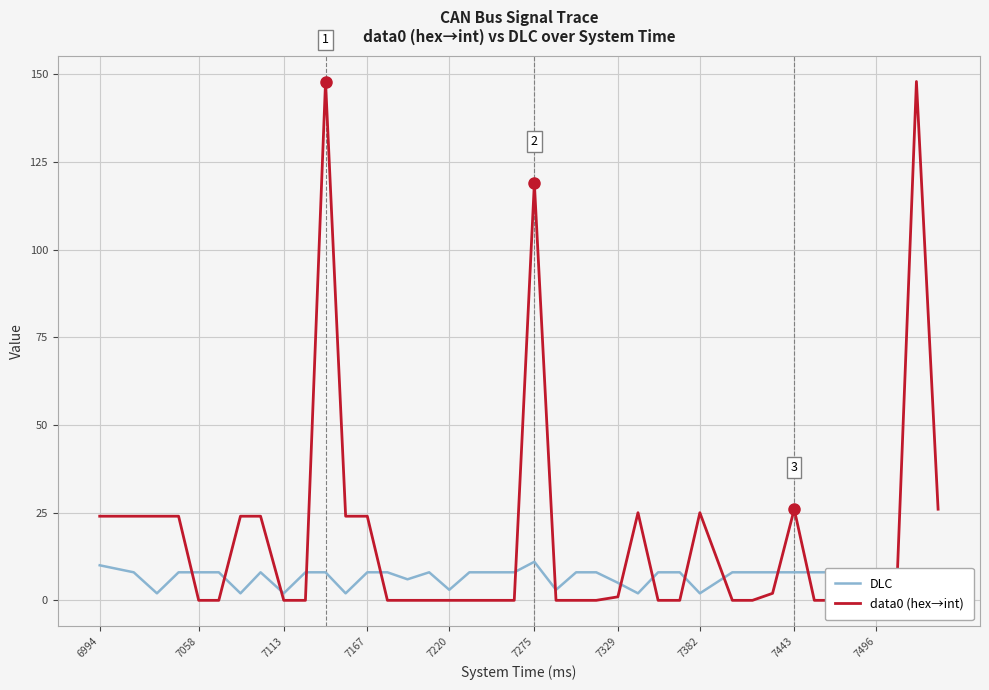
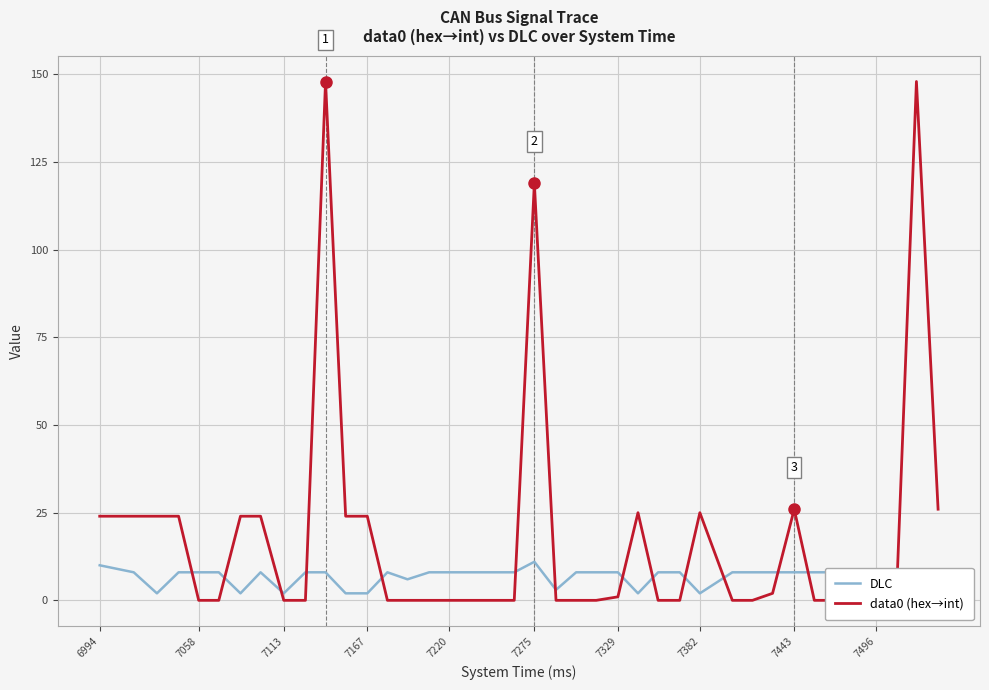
  {
    "DLC": {
      "6994": 10,
      "7058": 8,
      "7113": 2,
-     "7167": 8,
-     "7220": 3,
+     "7167": 2,
+     "7220": 8,
      "7275": 11,
-     "7329": 5,
+     "7329": 8,
      "7382": 2,
      "7443": 8
    }
  }
